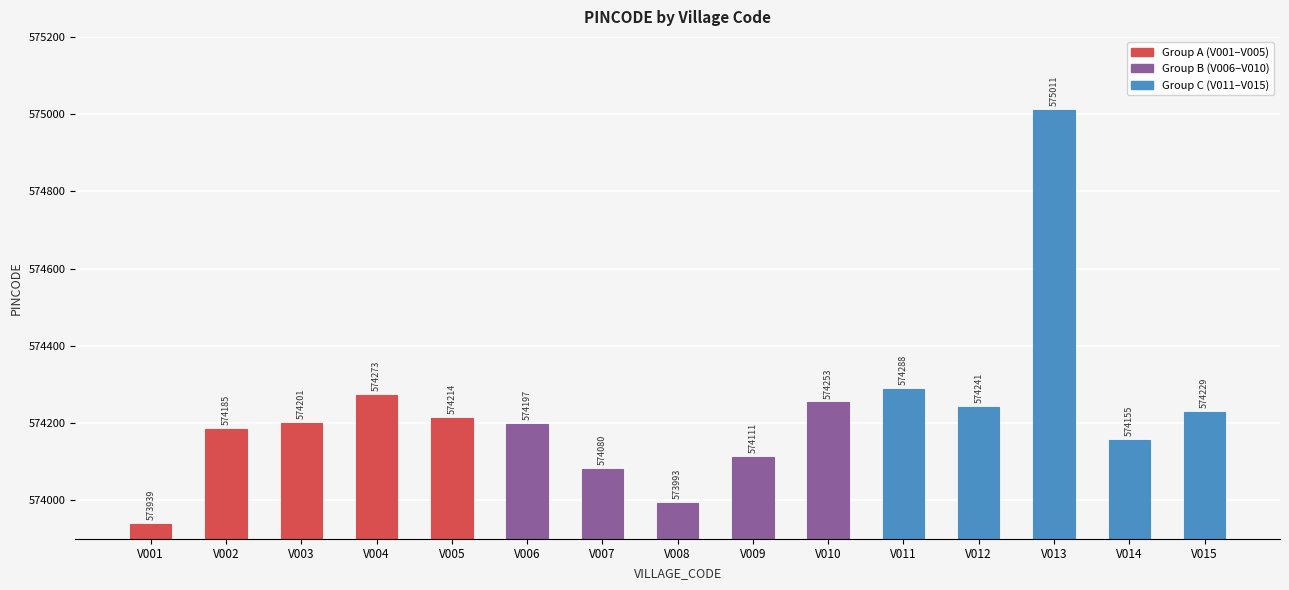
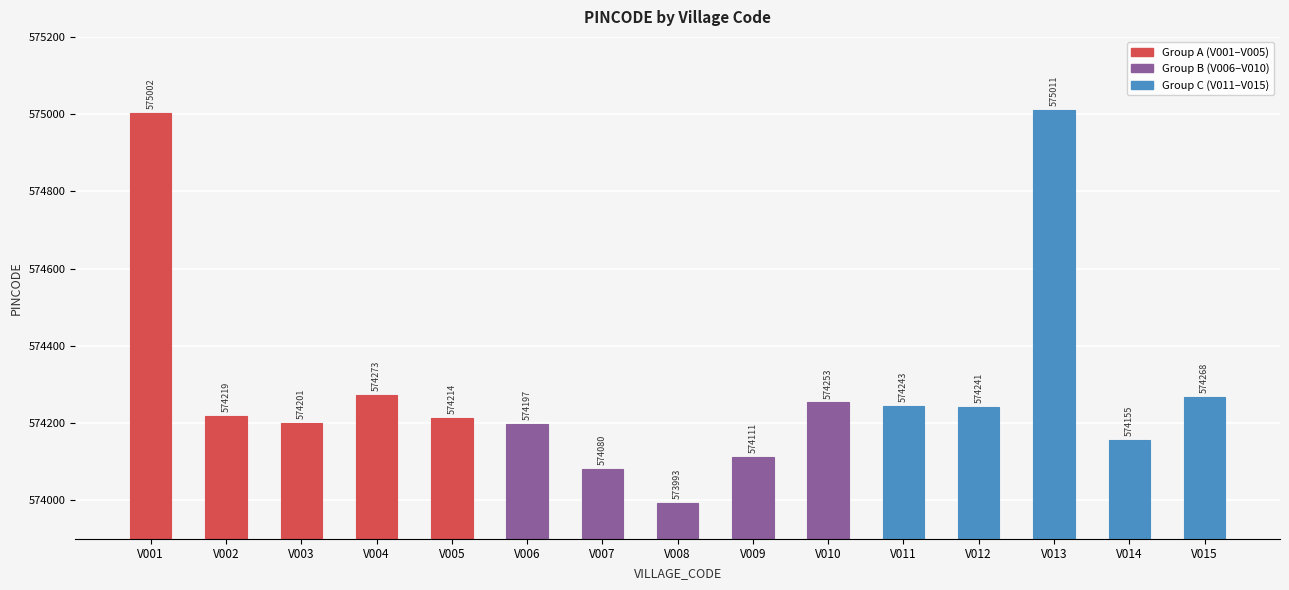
  {
-   "V001": 573939,
-   "V002": 574185,
+   "V001": 575002,
+   "V002": 574219,
    "V003": 574201,
    "V004": 574273,
    "V005": 574214,
    "V006": 574197,
    "V007": 574080,
    "V008": 573993,
    "V009": 574111,
    "V010": 574253,
-   "V011": 574288,
+   "V011": 574243,
    "V012": 574241,
    "V013": 575011,
    "V014": 574155,
-   "V015": 574229
+   "V015": 574268
  }
